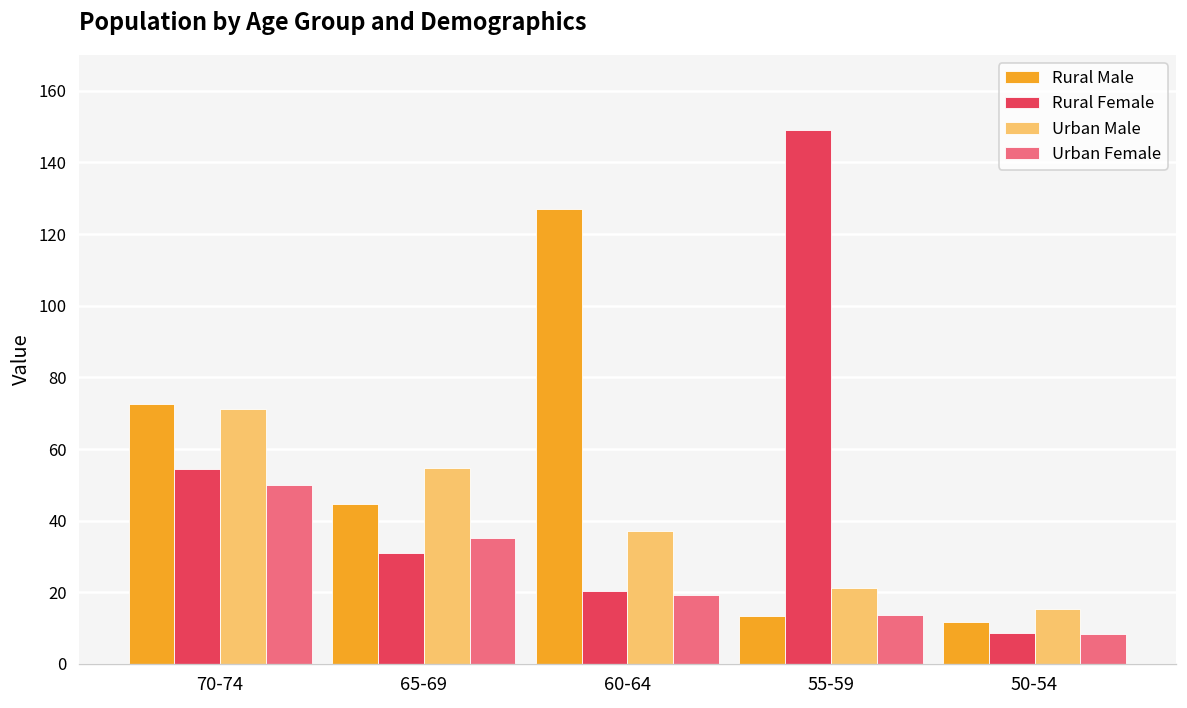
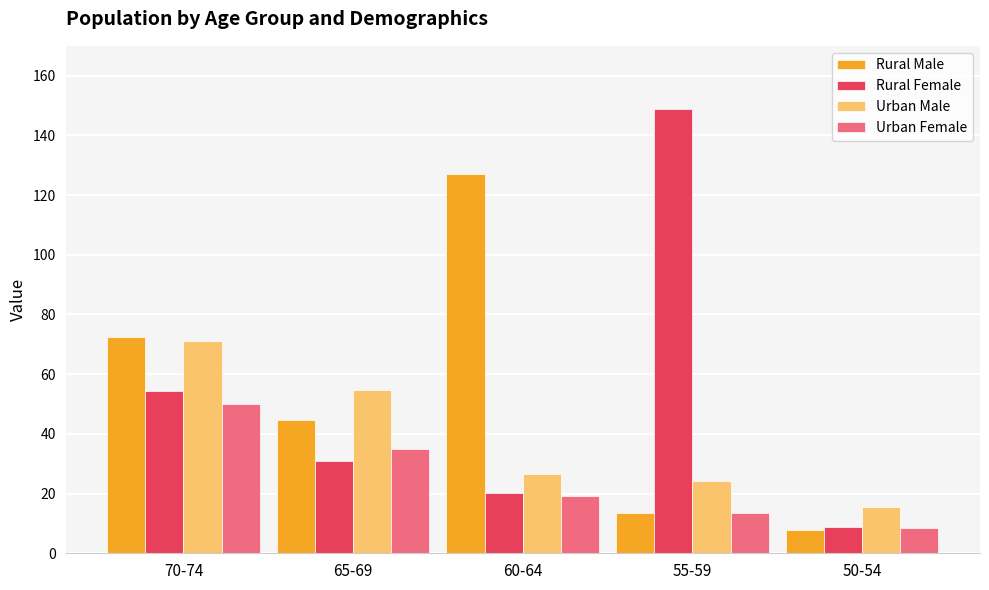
  {
    "Rural Male": {
      "70-74": 73,
      "65-69": 45,
      "60-64": 127,
      "55-59": 14,
-     "50-54": 12
+     "50-54": 8
    },
    "Urban Male": {
      "70-74": 71,
      "65-69": 55,
-     "60-64": 37,
-     "55-59": 21,
+     "60-64": 27,
+     "55-59": 24,
      "50-54": 15
    }
  }
